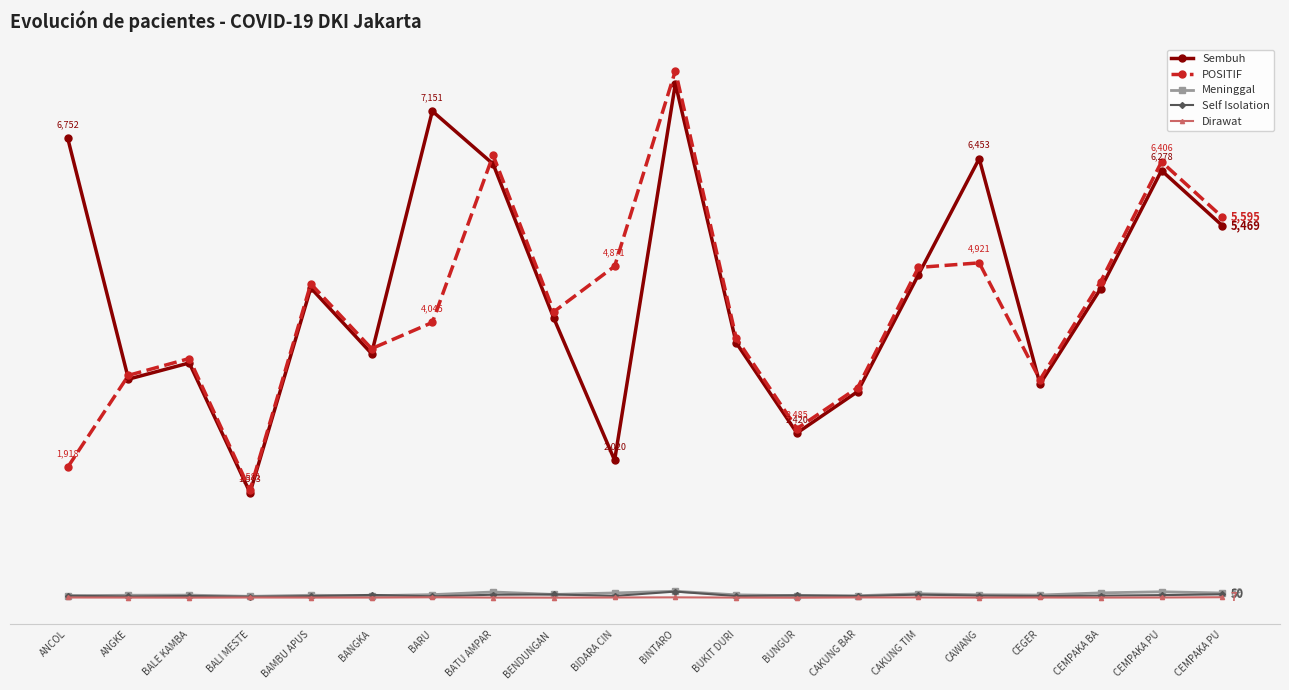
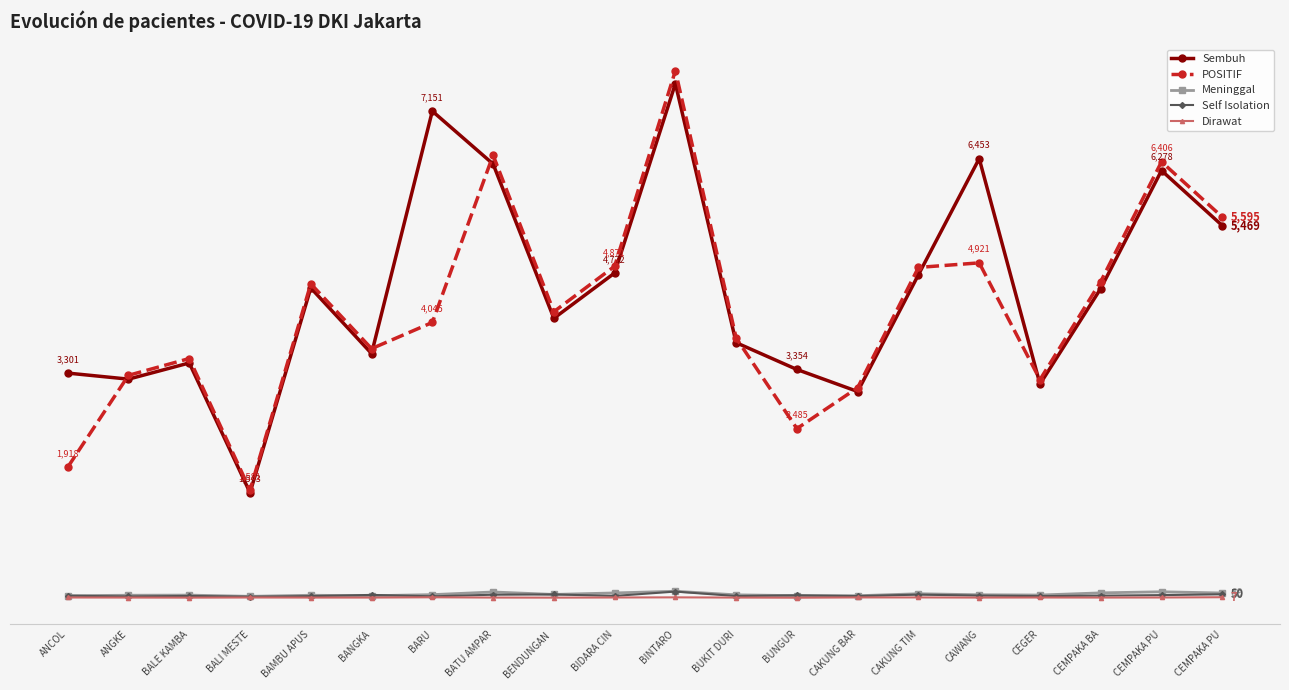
  {
    "Sembuh": {
-     "ANCOL": "6,752",
+     "ANCOL": "3,301",
      "BARU": "7,151",
-     "BIDARA CIN": "2,020",
-     "BUNGUR": "2,420",
+     "BIDARA CIN": "4,772",
+     "BUNGUR": "3,354",
      "CAWANG": "6,453"
    },
    "POSITIF": {
      "ANCOL": "1,918",
      "BARU": "4,045",
      "BUNGUR": "2,485",
      "CAWANG": "4,921"
    }
  }
